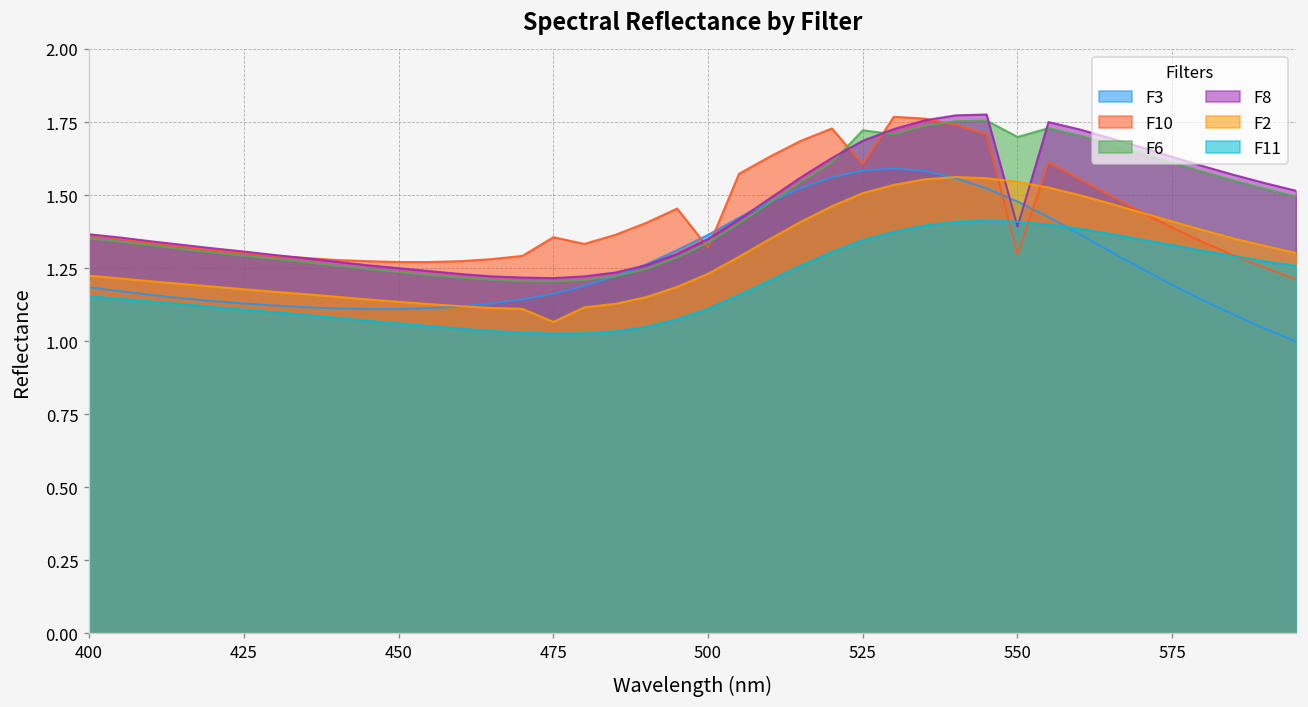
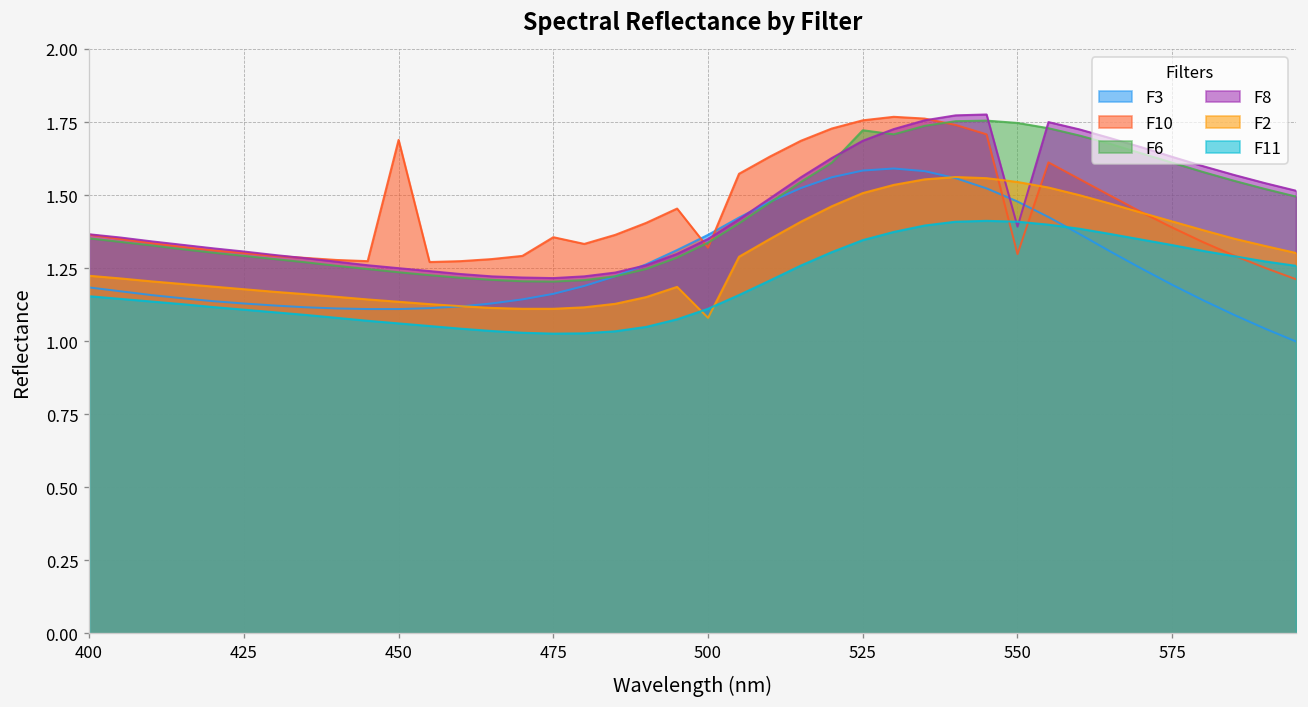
  {
    "F10": {
-     "450": 1.27,
+     "450": 1.69,
      "475": 1.36,
      "500": 1.32,
-     "525": 1.61,
+     "525": 1.76,
      "550": 1.30,
      "575": 1.39
    },
    "F6": {
      "400": 1.35,
      "450": 1.24,
      "475": 1.20,
      "500": 1.34,
      "525": 1.72,
-     "550": 1.70
+     "550": 1.75
    },
    "F8": {
      "450": 1.25,
      "475": 1.22,
      "500": 1.35,
      "525": 1.69,
      "550": 1.39
    },
    "F2": {
      "400": 1.22,
      "425": 1.18,
      "450": 1.14,
-     "475": 1.07,
-     "500": 1.23,
+     "475": 1.11,
+     "500": 1.08,
      "525": 1.51,
      "550": 1.55,
      "575": 1.41
    }
  }
